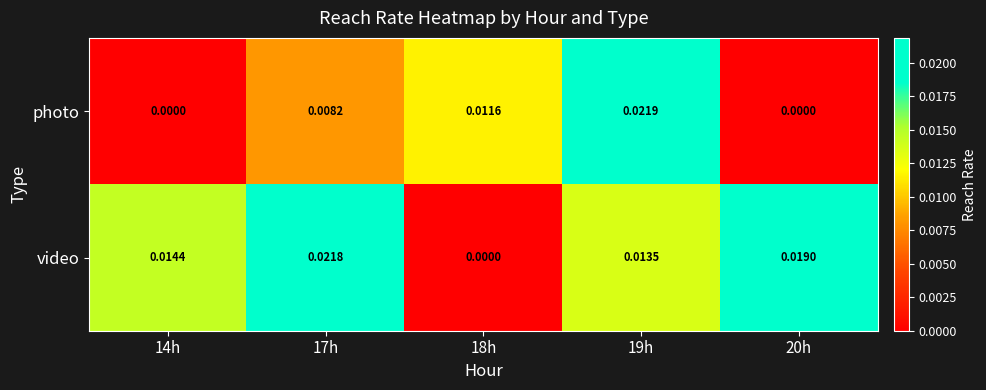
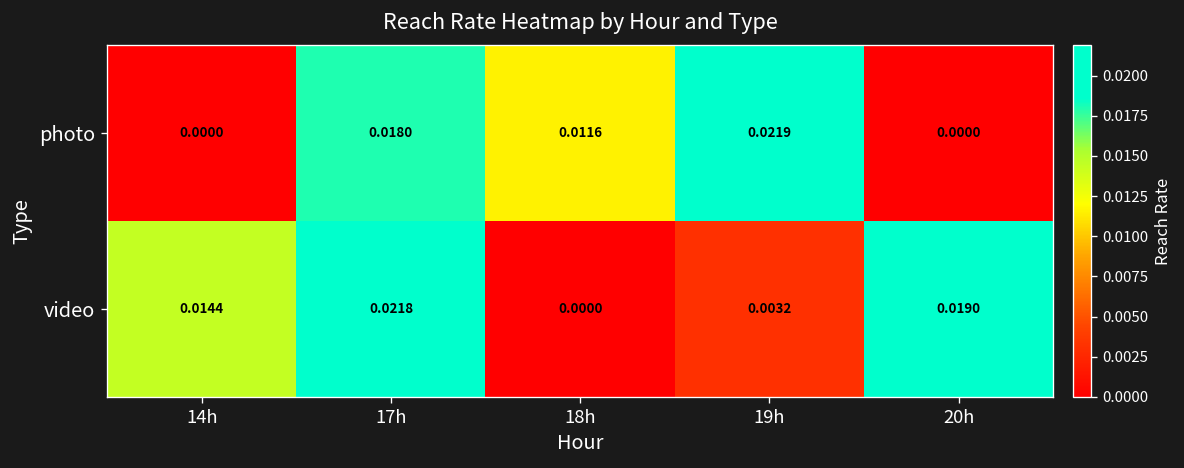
  {
    "photo": {
      "14h": 0.0000,
-     "17h": 0.0082,
+     "17h": 0.0180,
      "18h": 0.0116,
      "19h": 0.0219,
      "20h": 0.0000
    },
    "video": {
      "14h": 0.0144,
      "17h": 0.0218,
      "18h": 0.0000,
-     "19h": 0.0135,
+     "19h": 0.0032,
      "20h": 0.0190
    }
  }
